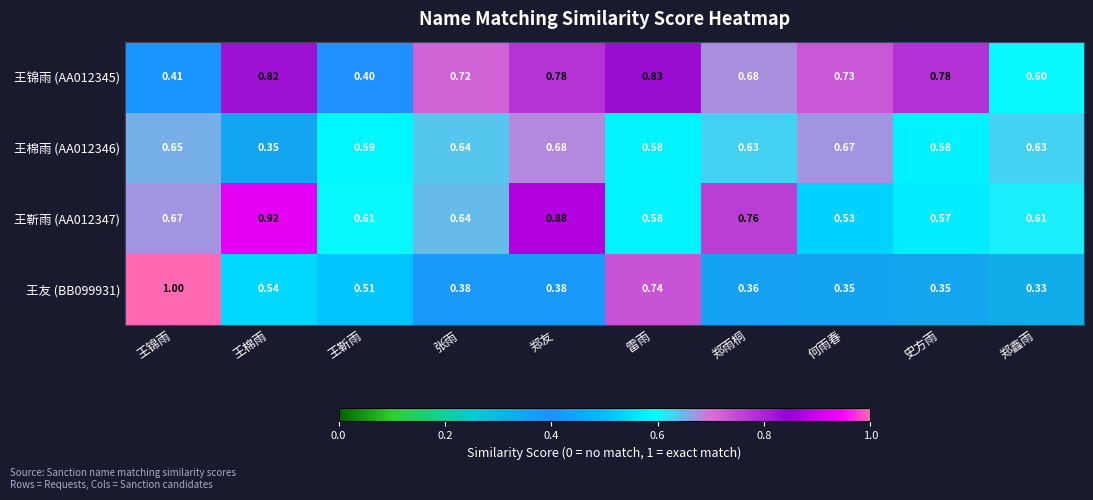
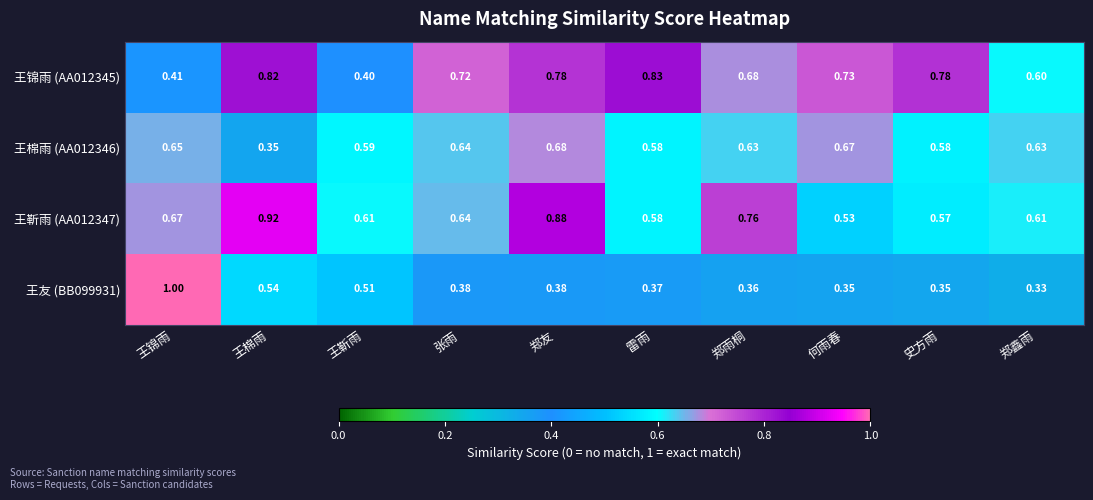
  {
    "王锦雨 (AA012345)": {
      "王锦雨": 0.41,
      "王棉雨": 0.82,
      "王靳雨": 0.40,
      "张雨": 0.72,
      "郑友": 0.78,
      "雷雨": 0.83,
      "郑雨桐": 0.68,
      "何雨春": 0.73,
      "史方雨": 0.78,
      "郑鑫雨": 0.60
    },
    "王棉雨 (AA012346)": {
      "王锦雨": 0.65,
      "王棉雨": 0.35,
      "王靳雨": 0.59,
      "张雨": 0.64,
      "郑友": 0.68,
      "雷雨": 0.58,
      "郑雨桐": 0.63,
      "何雨春": 0.67,
      "史方雨": 0.58,
      "郑鑫雨": 0.63
    },
    "王靳雨 (AA012347)": {
      "王锦雨": 0.67,
      "王棉雨": 0.92,
      "王靳雨": 0.61,
      "张雨": 0.64,
      "郑友": 0.88,
      "雷雨": 0.58,
      "郑雨桐": 0.76,
      "何雨春": 0.53,
      "史方雨": 0.57,
      "郑鑫雨": 0.61
    },
    "王友 (BB099931)": {
      "王锦雨": 1.00,
      "王棉雨": 0.54,
      "王靳雨": 0.51,
      "张雨": 0.38,
      "郑友": 0.38,
-     "雷雨": 0.74,
+     "雷雨": 0.37,
      "郑雨桐": 0.36,
      "何雨春": 0.35,
      "史方雨": 0.35,
      "郑鑫雨": 0.33
    }
  }
